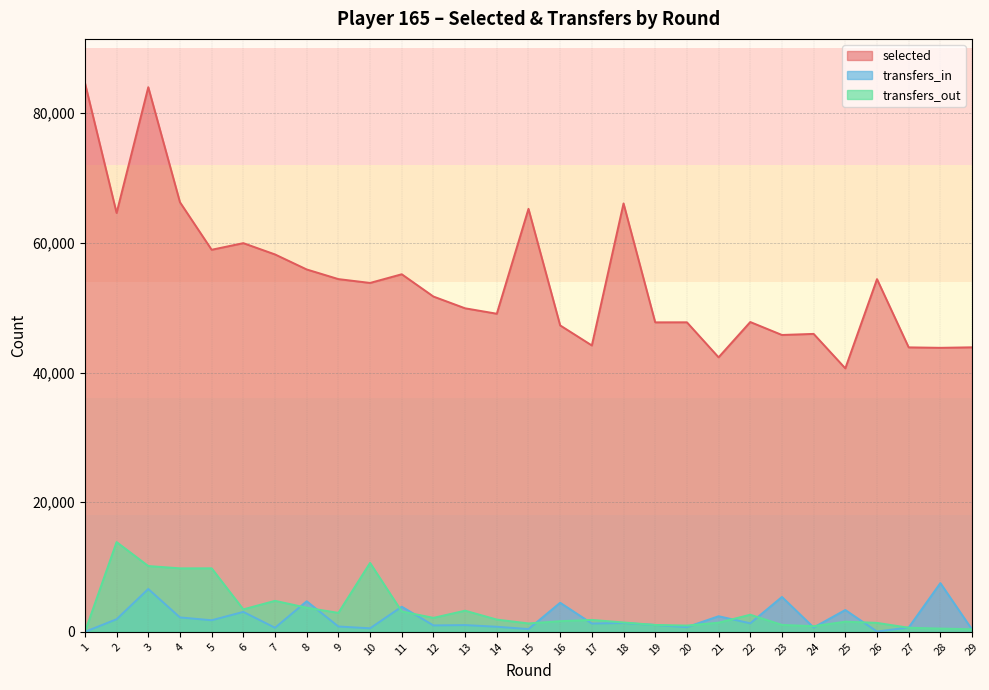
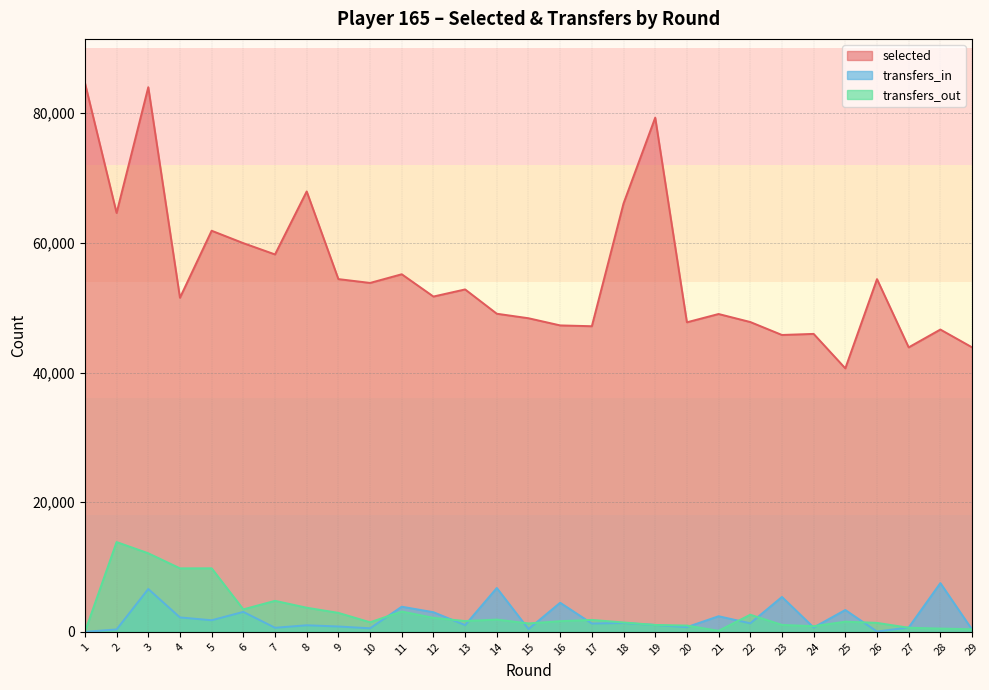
  {
    "selected": {
      "1": "85,000",
      "2": "65,000",
      "3": "84,000",
-     "4": "66,000",
-     "5": "59,000",
+     "4": "52,000",
+     "5": "62,000",
      "6": "60,000",
      "7": "58,000",
-     "8": "56,000",
+     "8": "68,000",
      "9": "54,000",
      "10": "54,000",
      "11": "55,000",
      "12": "52,000",
-     "13": "50,000",
+     "13": "53,000",
      "14": "49,000",
-     "15": "65,000",
+     "15": "48,000",
      "16": "47,000",
-     "17": "44,000",
+     "17": "47,000",
      "18": "66,000",
-     "19": "48,000",
+     "19": "79,000",
      "20": "48,000",
-     "21": "42,000",
+     "21": "49,000",
      "22": "48,000",
      "23": "46,000",
      "24": "46,000",
      "25": "41,000",
      "26": "54,000",
      "27": "44,000",
-     "28": "44,000",
+     "28": "47,000",
      "29": "44,000"
    },
    "transfers_in": {
-     "2": "2,000",
+     "2": "0",
      "3": "7,000",
      "4": "2,000",
      "5": "2,000",
      "7": "1,000",
-     "8": "5,000",
+     "8": "1,000",
      "9": "1,000",
      "10": "1,000",
      "11": "4,000",
-     "12": "1,000",
+     "12": "3,000",
      "13": "1,000",
-     "14": "1,000",
+     "14": "7,000",
      "15": "0",
      "16": "4,000",
      "17": "1,000",
      "21": "2,000",
      "22": "1,000",
      "23": "5,000",
      "25": "3,000",
      "26": "0",
      "28": "8,000"
    },
    "transfers_out": {
      "2": "14,000",
-     "3": "10,000",
+     "3": "12,000",
      "4": "10,000",
      "5": "10,000",
      "7": "5,000",
      "8": "4,000",
      "9": "3,000",
-     "10": "11,000",
+     "10": "1,000",
      "11": "3,000",
      "12": "2,000",
-     "13": "3,000",
+     "13": "2,000",
      "14": "2,000",
      "15": "1,000",
      "16": "2,000",
      "17": "2,000",
-     "21": "1,000",
+     "21": "0",
      "22": "3,000",
      "23": "1,000",
      "25": "2,000",
      "26": "1,000",
      "28": "1,000"
    }
  }
